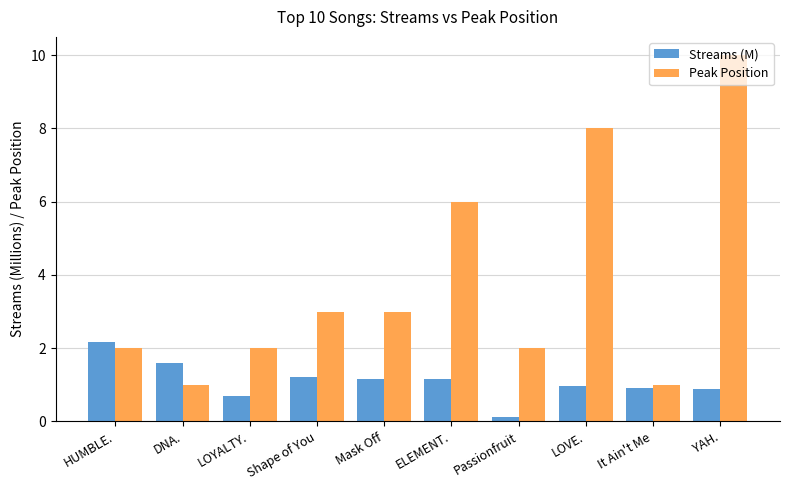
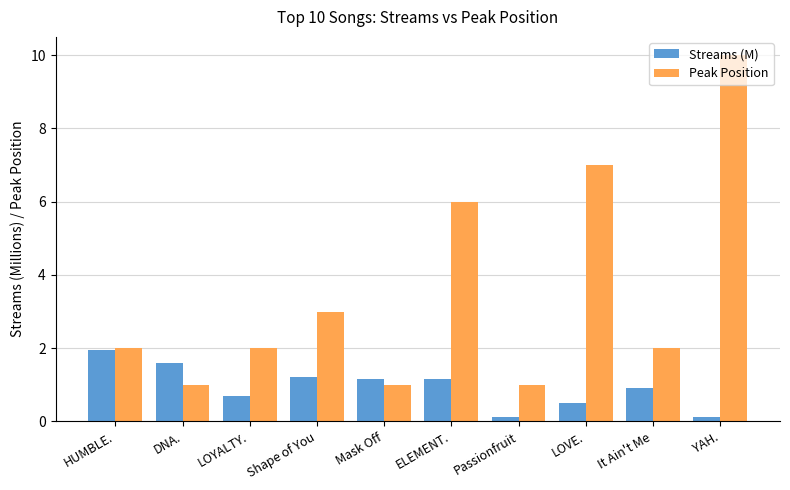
  {
    "Streams (M)": {
-     "HUMBLE.": 2.2,
+     "HUMBLE.": 2.0,
      "DNA.": 1.6,
      "LOYALTY.": 0.7,
      "Shape of You": 1.2,
      "Mask Off": 1.2,
      "ELEMENT.": 1.2,
      "Passionfruit": 0.1,
-     "LOVE.": 1.0,
+     "LOVE.": 0.5,
      "It Ain't Me": 0.9,
-     "YAH.": 0.9
+     "YAH.": 0.1
    },
    "Peak Position": {
      "HUMBLE.": 2,
      "DNA.": 1,
      "LOYALTY.": 2,
      "Shape of You": 3,
-     "Mask Off": 3,
+     "Mask Off": 1,
      "ELEMENT.": 6,
-     "Passionfruit": 2,
-     "LOVE.": 8,
-     "It Ain't Me": 1
+     "Passionfruit": 1,
+     "LOVE.": 7,
+     "It Ain't Me": 2
    }
  }
